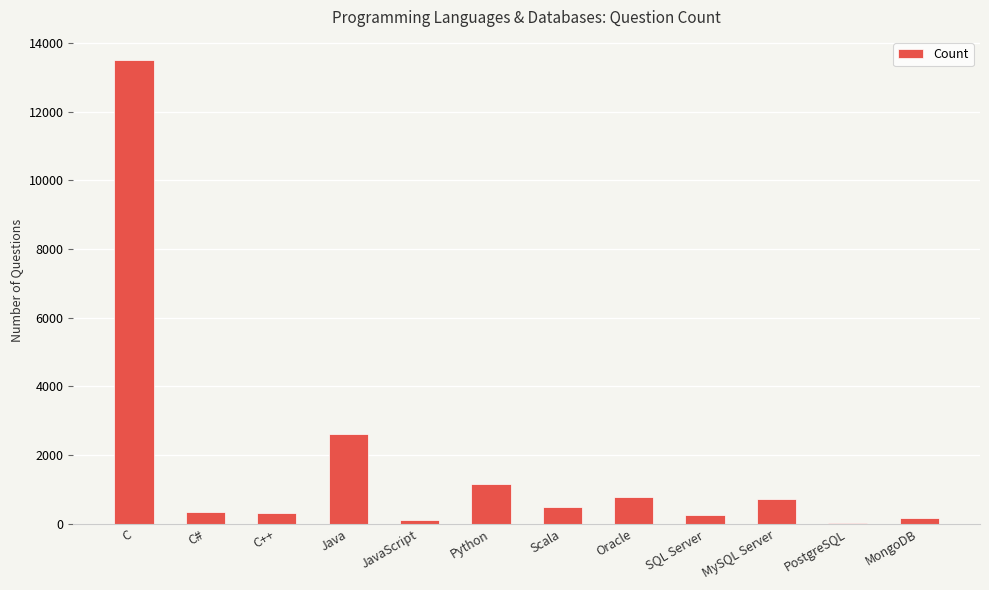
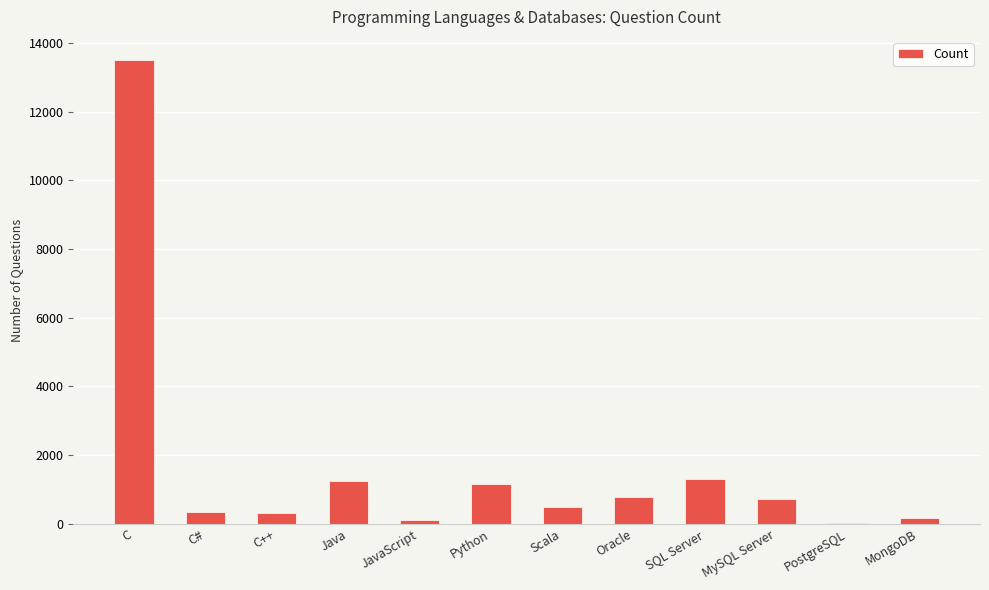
  {
    "C": 13500,
    "C#": 300,
    "C++": 300,
-   "Java": 2600,
+   "Java": 1200,
    "JavaScript": 100,
    "Python": 1200,
    "Scala": 500,
    "Oracle": 800,
-   "SQL Server": 300,
+   "SQL Server": 1300,
    "MySQL Server": 700,
    "MongoDB": 200
  }
